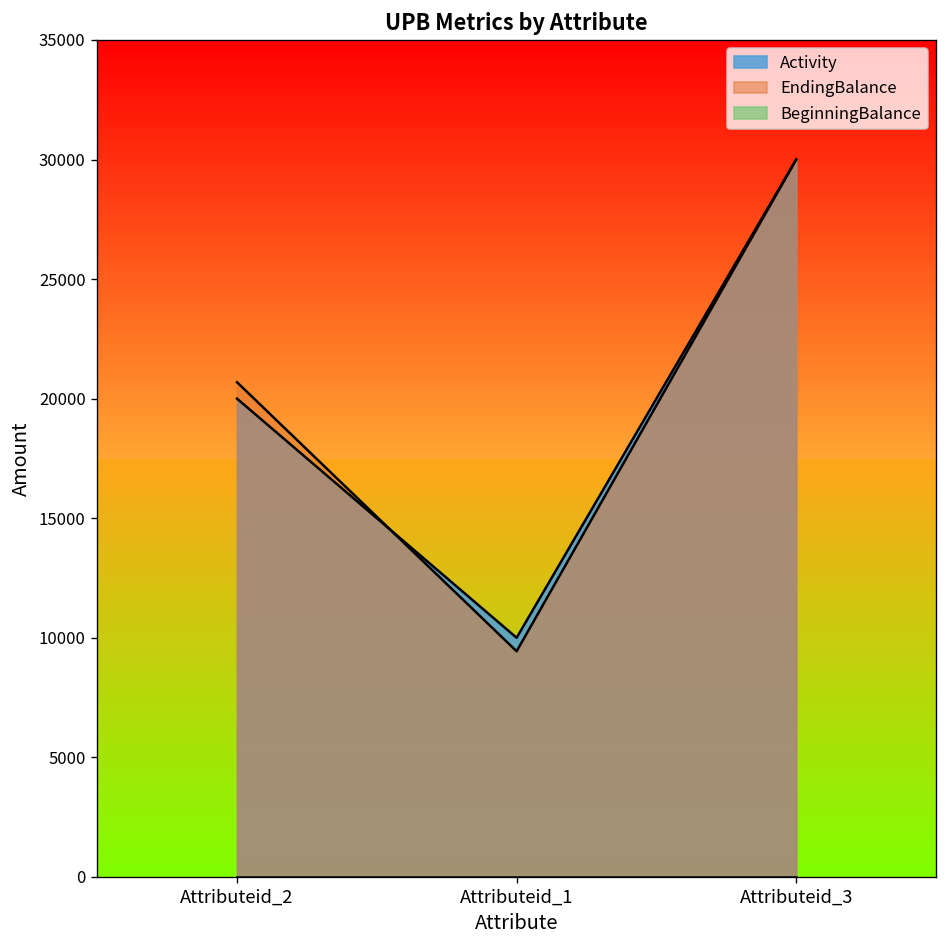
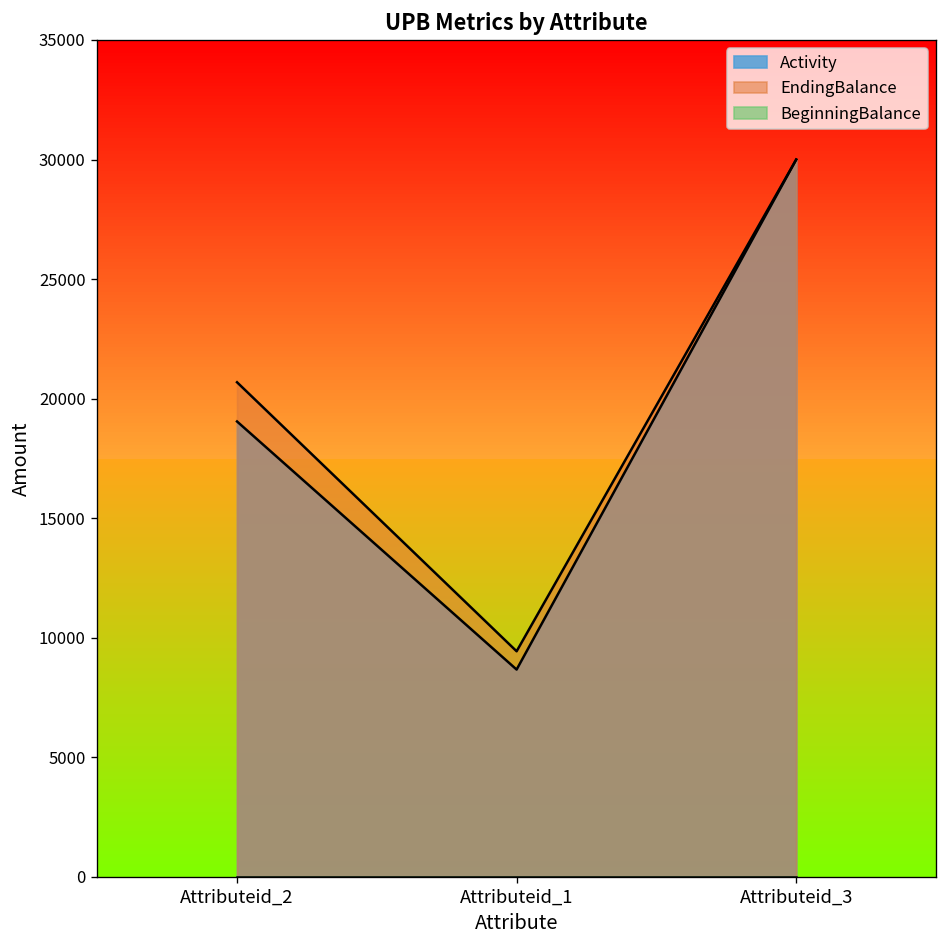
  {
    "Activity": {
-     "Attributeid_2": 20000,
-     "Attributeid_1": 10000
+     "Attributeid_2": 19000,
+     "Attributeid_1": 8700
    },
    "EndingBalance": {
      "Attributeid_2": 20700,
      "Attributeid_1": 9400
    },
    "BeginningBalance": {
      "Attributeid_2": 0,
      "Attributeid_1": 0,
      "Attributeid_3": 0
    }
  }
